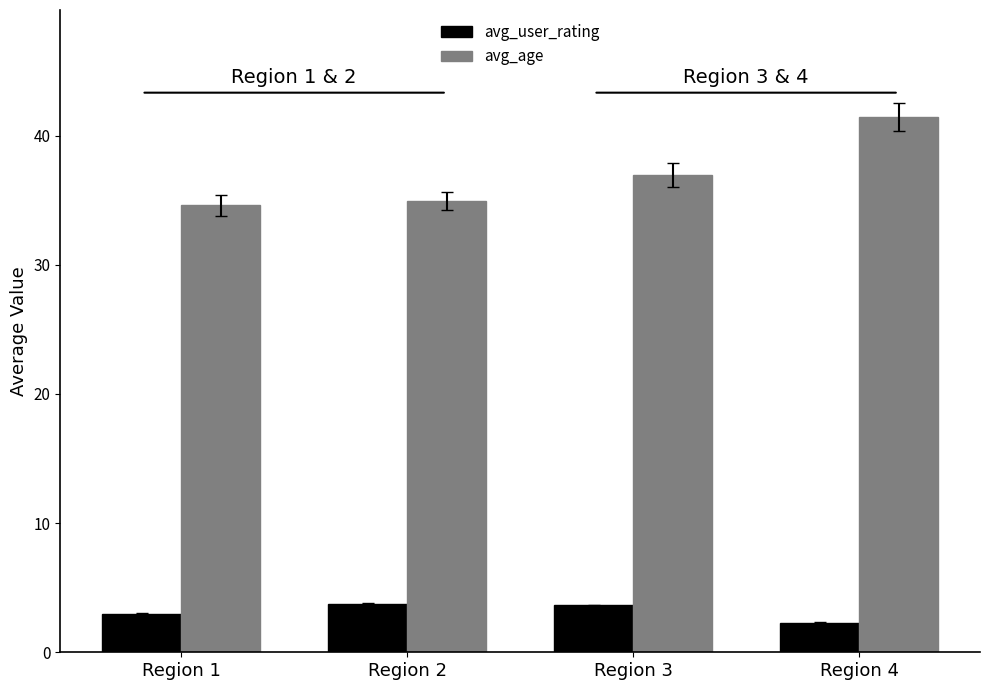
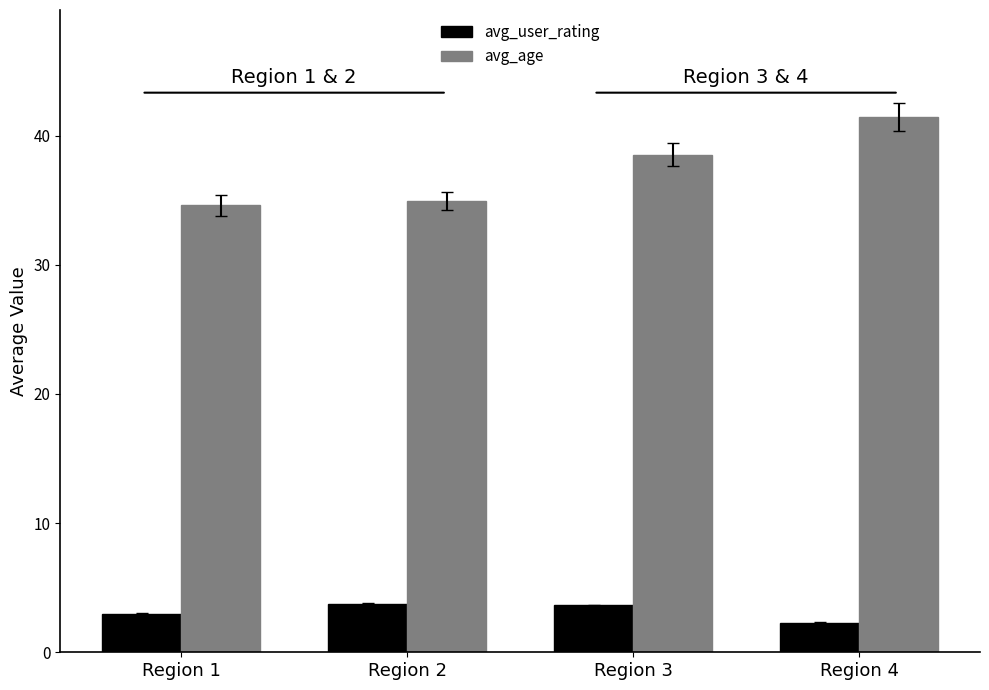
  {
    "avg_age": {
      "Region 1": 34.6,
      "Region 2": 34.9,
-     "Region 3": 37.0,
+     "Region 3": 38.5,
      "Region 4": 41.4
    }
  }
